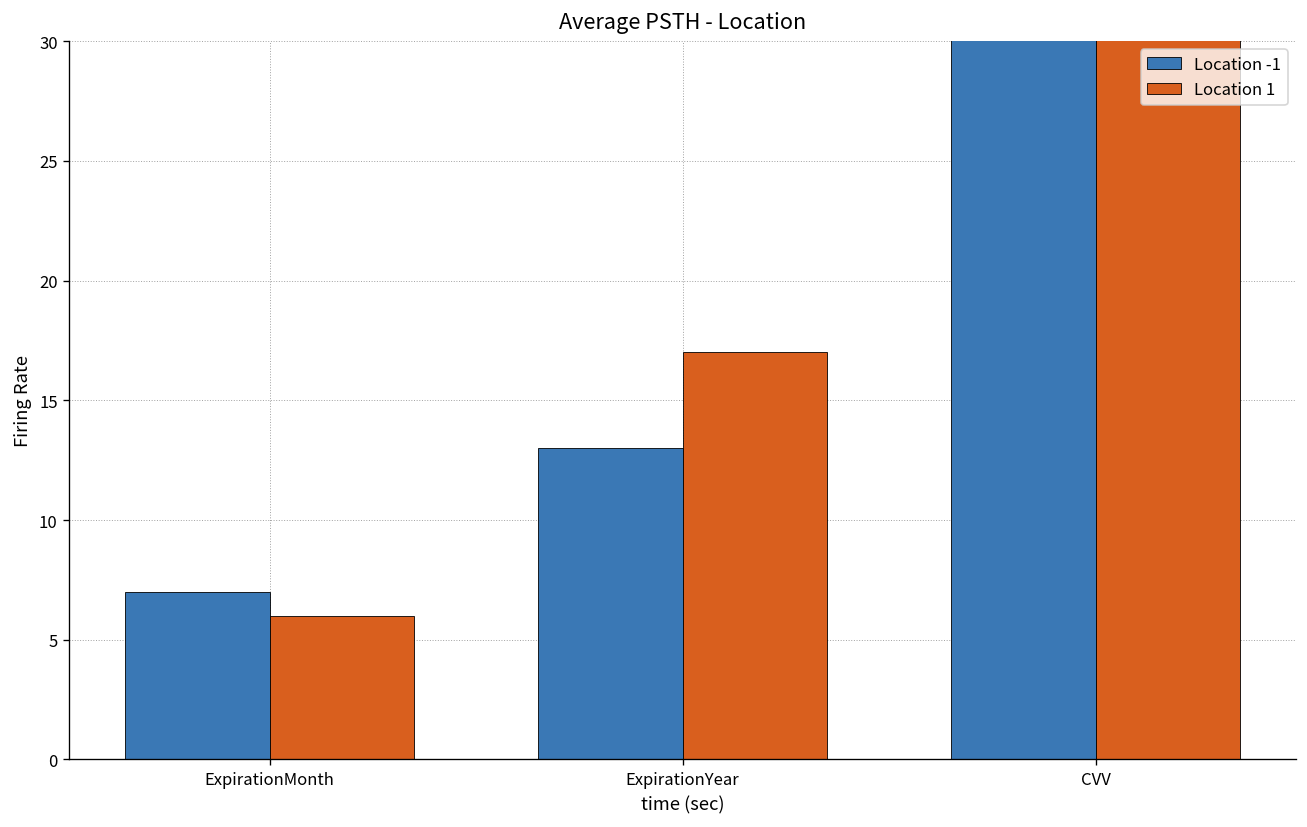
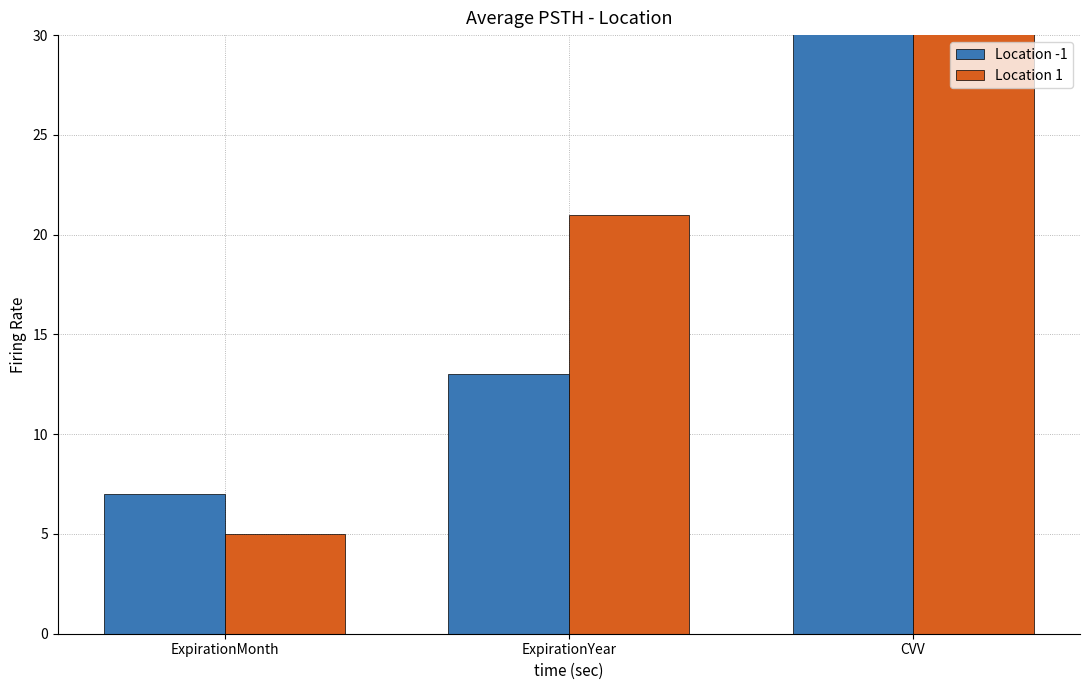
  {
    "Location -1": {
      "ExpirationMonth": 7,
      "ExpirationYear": 13
    },
    "Location 1": {
-     "ExpirationMonth": 6,
-     "ExpirationYear": 17
+     "ExpirationMonth": 5,
+     "ExpirationYear": 21
    }
  }
